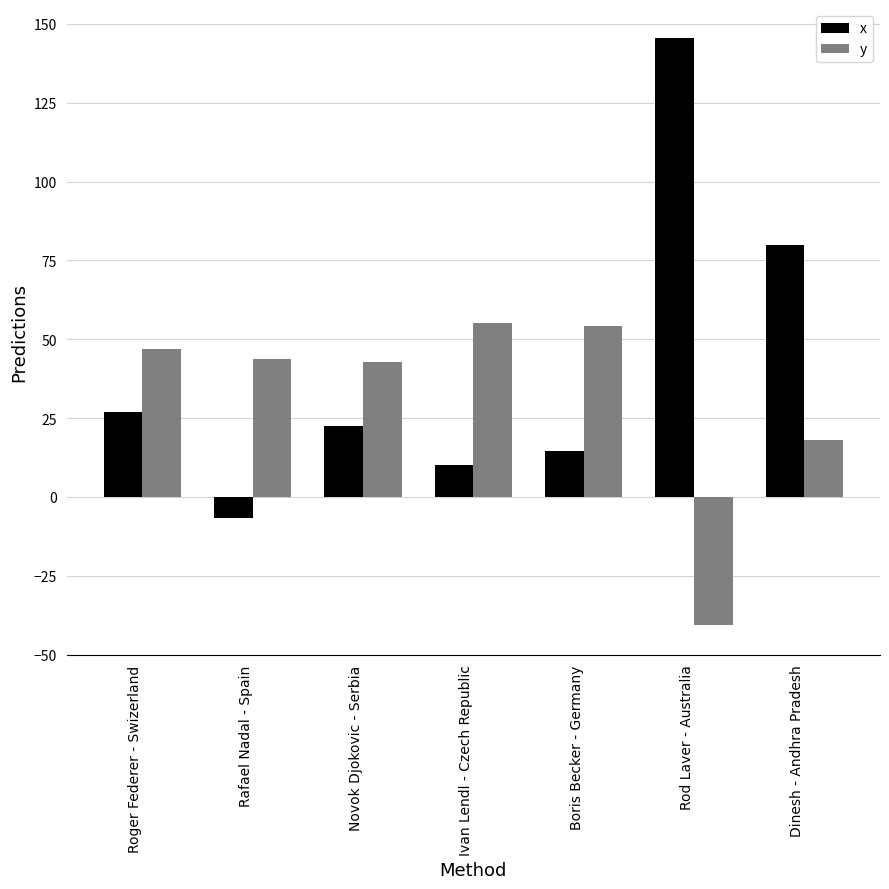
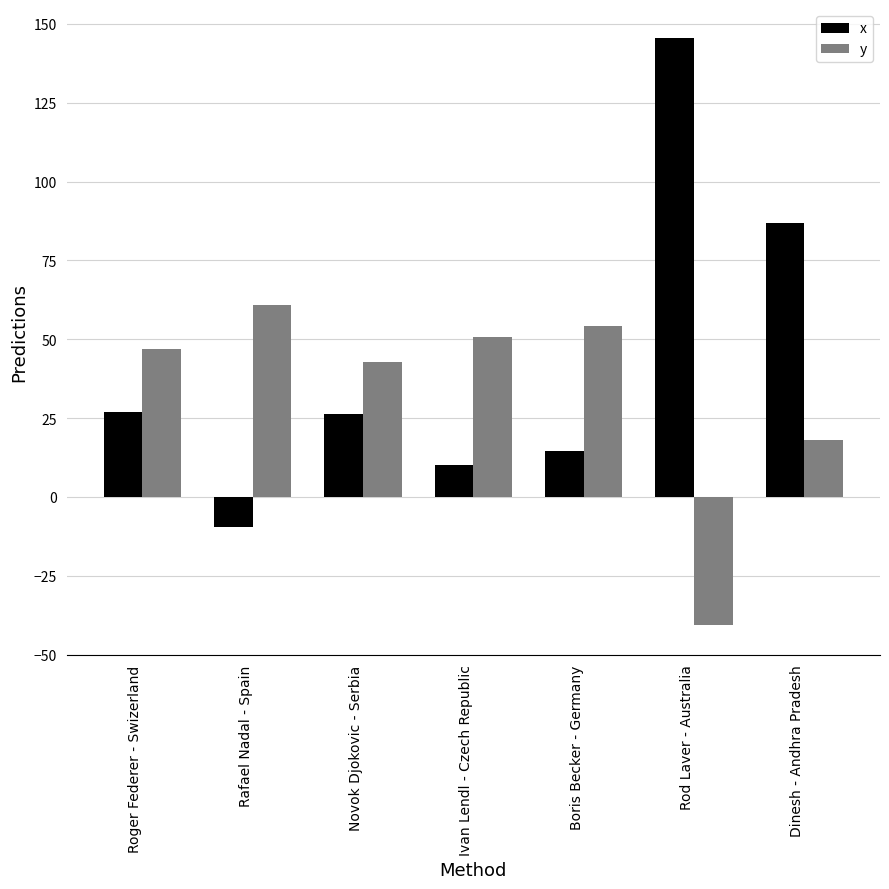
  {
    "x": {
      "Roger Federer - Swizerland": 27,
-     "Rafael Nadal - Spain": -7,
-     "Novok Djokovic - Serbia": 23,
+     "Rafael Nadal - Spain": -10,
+     "Novok Djokovic - Serbia": 26,
      "Ivan Lendl - Czech Republic": 10,
      "Boris Becker - Germany": 15,
      "Rod Laver - Australia": 145,
-     "Dinesh - Andhra Pradesh": 80
+     "Dinesh - Andhra Pradesh": 87
    },
    "y": {
      "Roger Federer - Swizerland": 47,
-     "Rafael Nadal - Spain": 44,
+     "Rafael Nadal - Spain": 61,
      "Novok Djokovic - Serbia": 43,
-     "Ivan Lendl - Czech Republic": 55,
+     "Ivan Lendl - Czech Republic": 51,
      "Boris Becker - Germany": 54,
      "Rod Laver - Australia": -41,
      "Dinesh - Andhra Pradesh": 18
    }
  }
